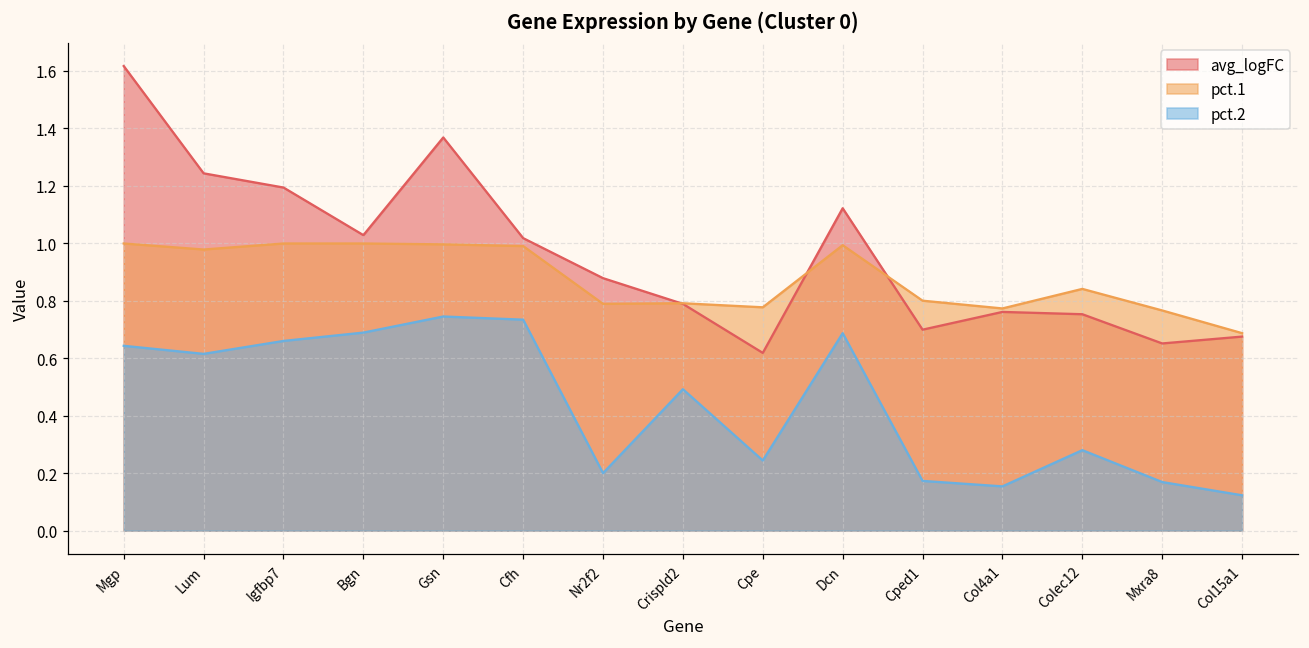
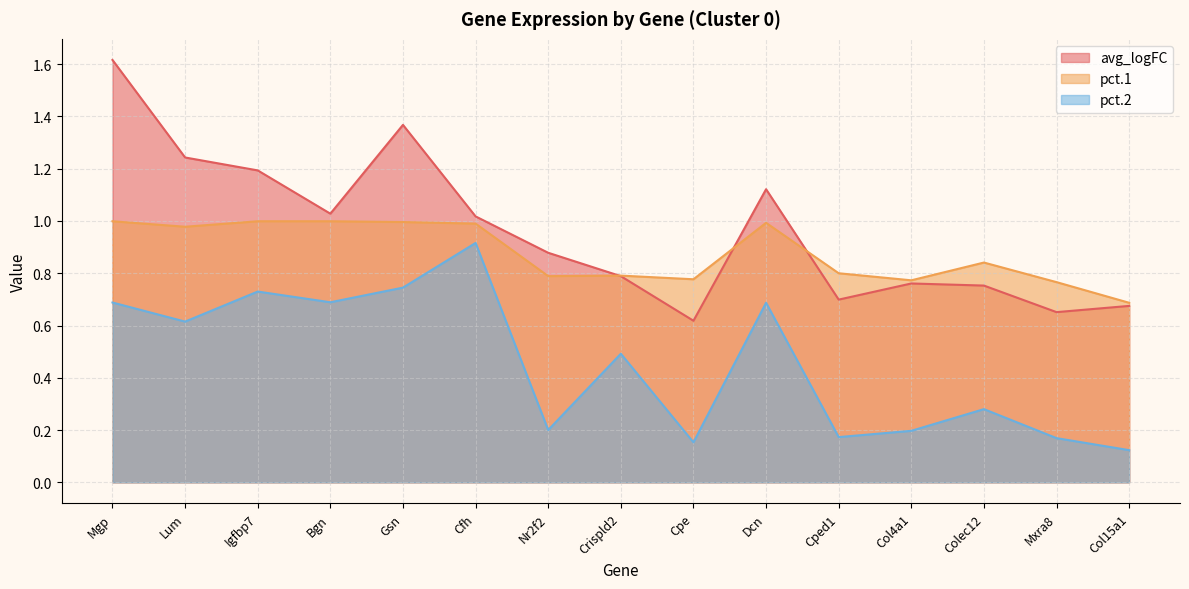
  {
    "pct.2": {
-     "Mgp": 0.64,
+     "Mgp": 0.69,
      "Lum": 0.62,
-     "Igfbp7": 0.66,
+     "Igfbp7": 0.73,
      "Bgn": 0.69,
      "Gsn": 0.75,
-     "Cfh": 0.73,
+     "Cfh": 0.92,
      "Nr2f2": 0.20,
      "Crispld2": 0.49,
-     "Cpe": 0.24,
+     "Cpe": 0.15,
      "Dcn": 0.69,
      "Cped1": 0.17,
-     "Col4a1": 0.15,
+     "Col4a1": 0.20,
      "Colec12": 0.28,
      "Mxra8": 0.17,
      "Col15a1": 0.12
    }
  }
